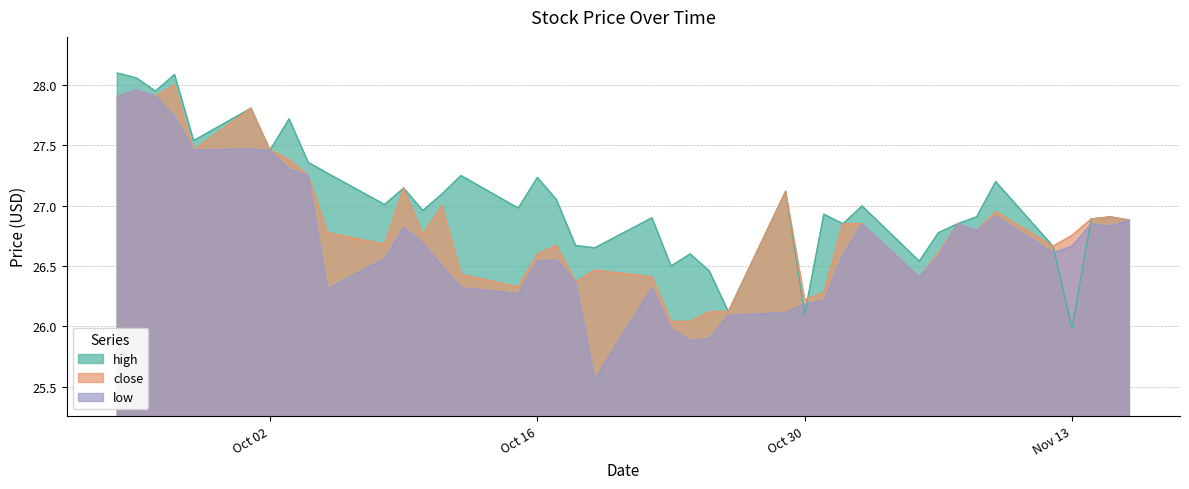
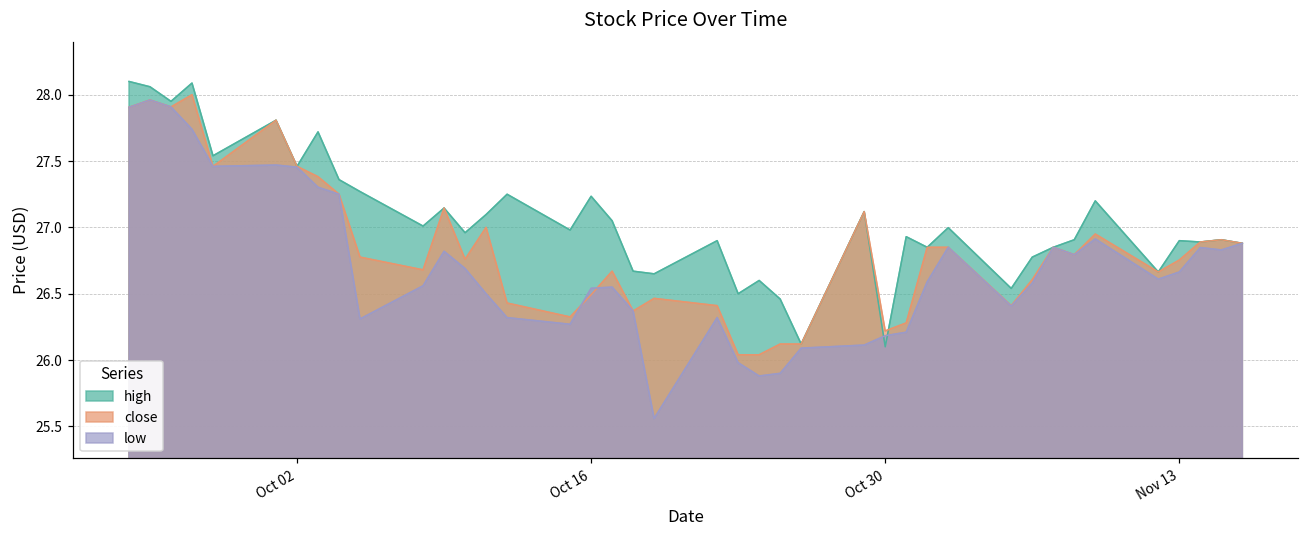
  {
    "high": {
      "Oct 16": 27.23,
      "Oct 30": 26.10,
-     "Nov 13": 25.98
+     "Nov 13": 26.90
    },
    "close": {
-     "Oct 16": 26.60,
+     "Oct 16": 26.49,
      "Oct 30": 26.22,
      "Nov 13": 26.75
    },
    "low": {
      "Oct 16": 26.54,
      "Oct 30": 26.18,
      "Nov 13": 26.66
    }
  }
